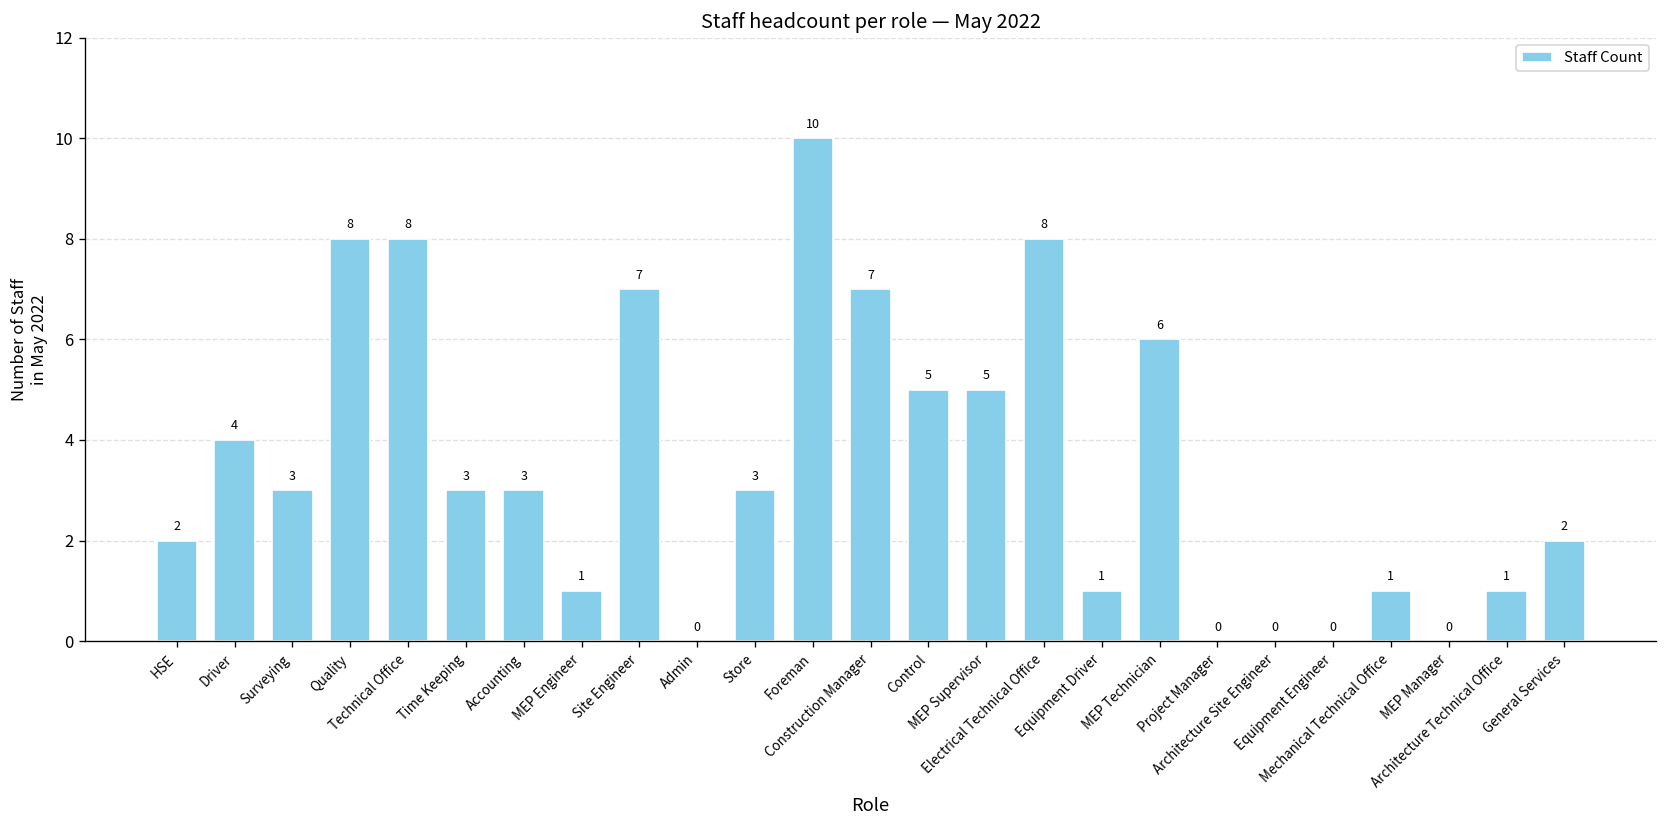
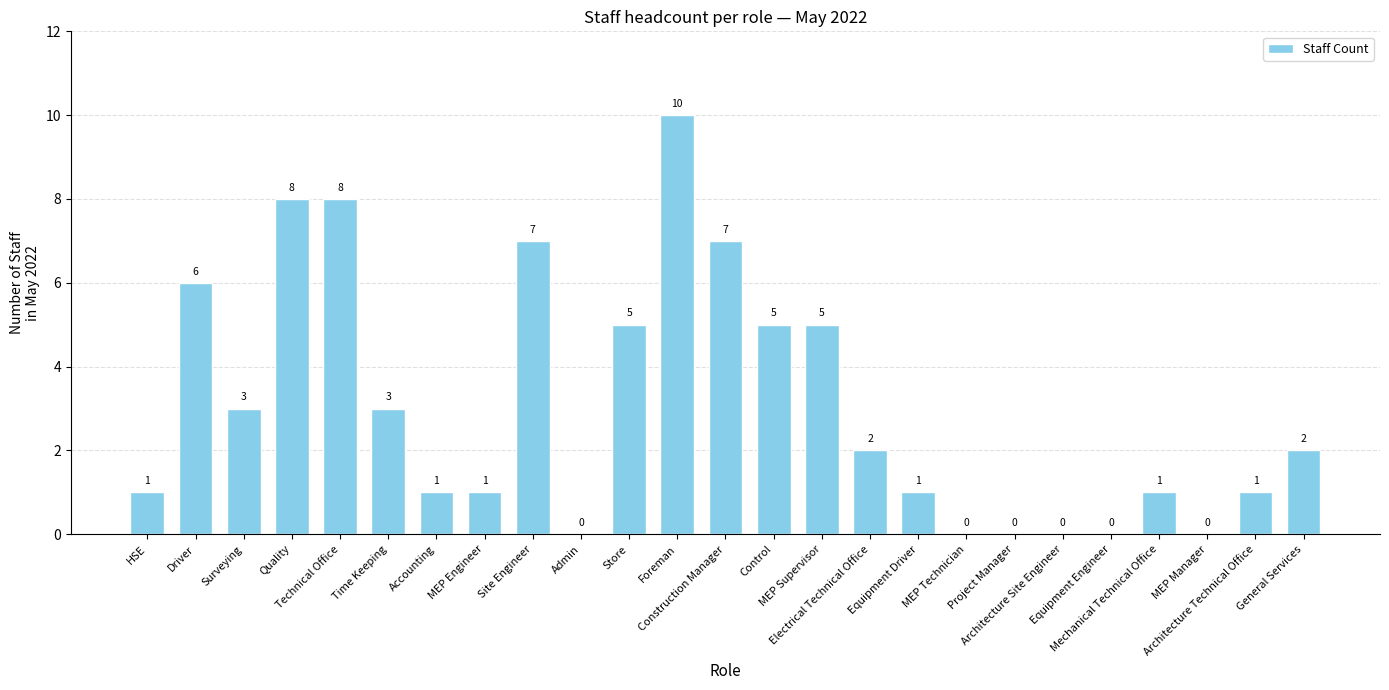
  {
-   "HSE": 2,
-   "Driver": 4,
+   "HSE": 1,
+   "Driver": 6,
    "Surveying": 3,
    "Quality": 8,
    "Technical Office": 8,
    "Time Keeping": 3,
-   "Accounting": 3,
+   "Accounting": 1,
    "MEP Engineer": 1,
    "Site Engineer": 7,
    "Admin": 0,
-   "Store": 3,
+   "Store": 5,
    "Foreman": 10,
    "Construction Manager": 7,
    "Control": 5,
    "MEP Supervisor": 5,
-   "Electrical Technical Office": 8,
+   "Electrical Technical Office": 2,
    "Equipment Driver": 1,
-   "MEP Technician": 6,
+   "MEP Technician": 0,
    "Project Manager": 0,
    "Architecture Site Engineer": 0,
    "Equipment Engineer": 0,
    "Mechanical Technical Office": 1,
    "MEP Manager": 0,
    "Architecture Technical Office": 1,
    "General Services": 2
  }
